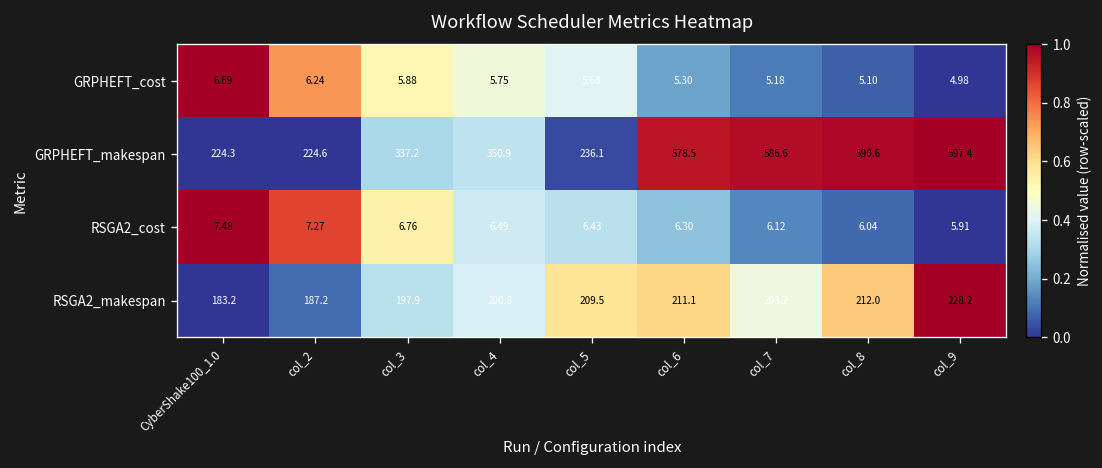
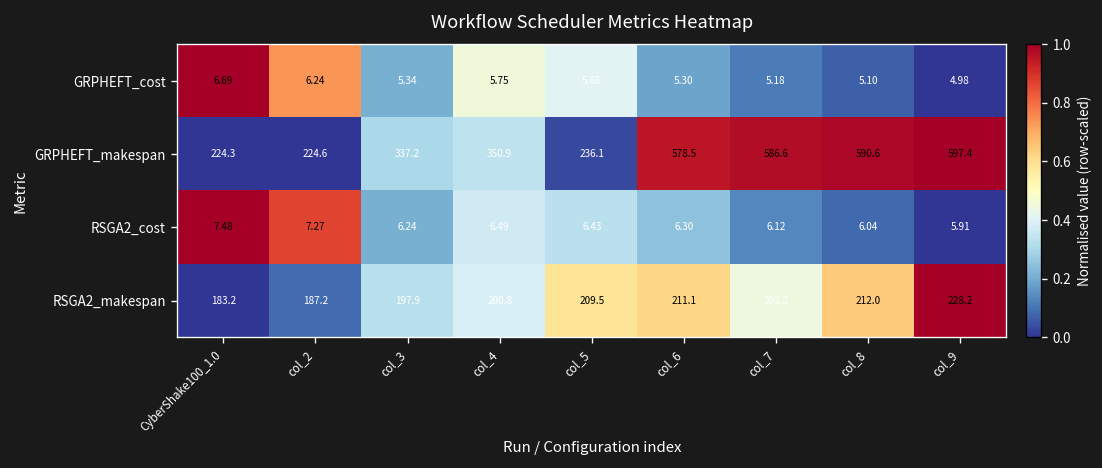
  {
    "GRPHEFT_cost": {
      "CyberShake100_1.0": 6.69,
      "col_2": 6.24,
-     "col_3": 5.88,
+     "col_3": 5.34,
      "col_4": 5.75,
      "col_6": 5.30,
      "col_7": 5.18,
      "col_8": 5.10,
      "col_9": 4.98
    },
    "GRPHEFT_makespan": {
      "CyberShake100_1.0": 224.3,
      "col_2": 224.6,
      "col_3": 337.2,
      "col_4": 350.9,
      "col_5": 236.1,
      "col_6": 578.5,
      "col_7": 586.6,
      "col_8": 590.6,
      "col_9": 597.4
    },
    "RSGA2_cost": {
      "CyberShake100_1.0": 7.48,
      "col_2": 7.27,
-     "col_3": 6.76,
+     "col_3": 6.24,
      "col_4": 6.49,
      "col_5": 6.43,
      "col_6": 6.30,
      "col_7": 6.12,
      "col_8": 6.04,
      "col_9": 5.91
    },
    "RSGA2_makespan": {
      "CyberShake100_1.0": 183.2,
      "col_2": 187.2,
      "col_3": 197.9,
      "col_5": 209.5,
      "col_6": 211.1,
      "col_8": 212.0,
      "col_9": 228.2
    }
  }
